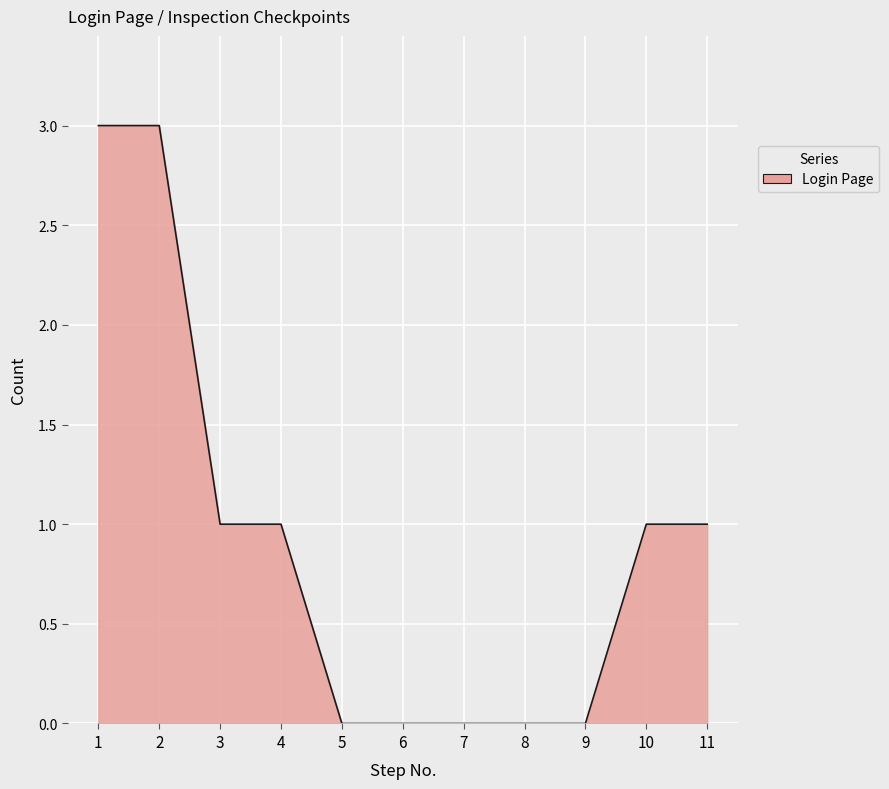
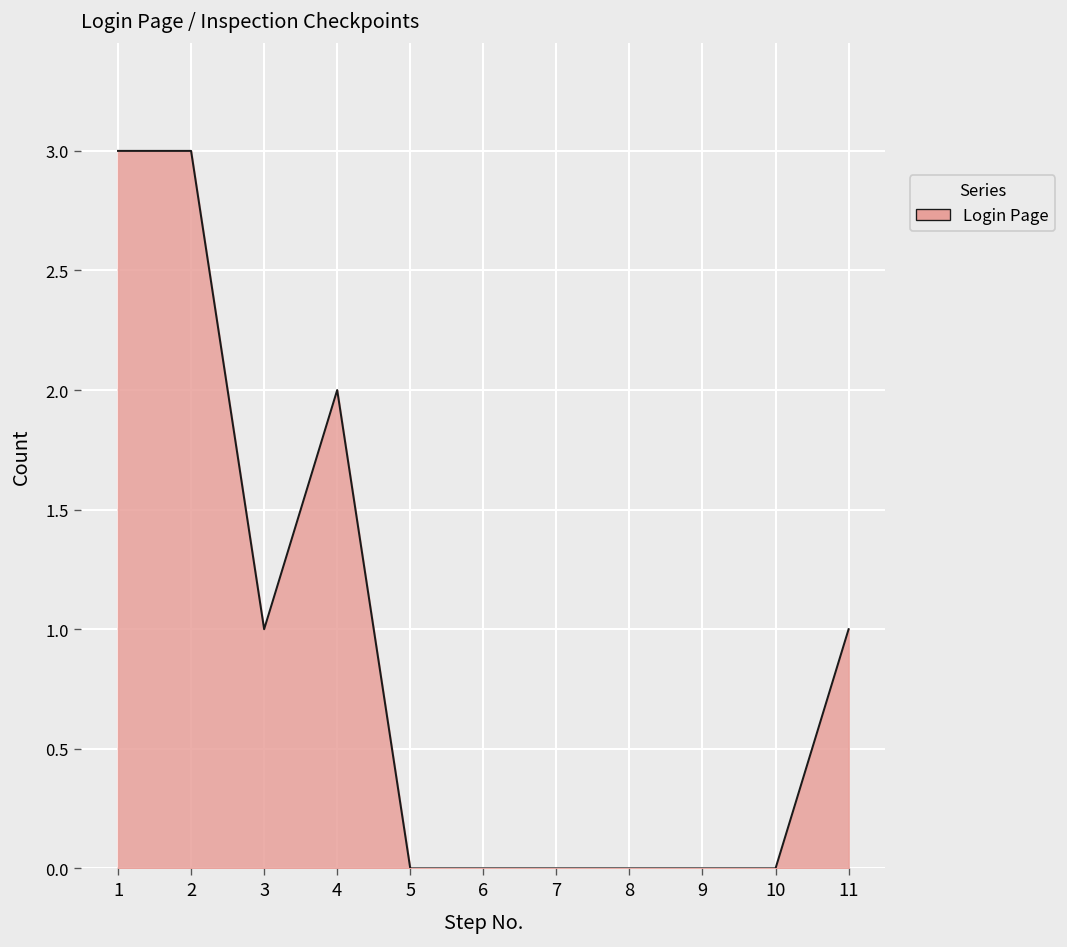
  {
    "1": 3,
    "2": 3,
    "3": 1,
-   "4": 1,
+   "4": 2,
    "5": 0,
    "6": 0,
    "7": 0,
    "8": 0,
    "9": 0,
-   "10": 1,
+   "10": 0,
    "11": 1
  }
